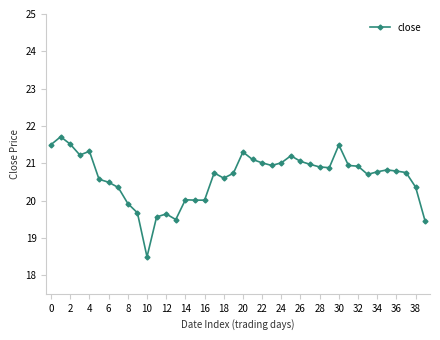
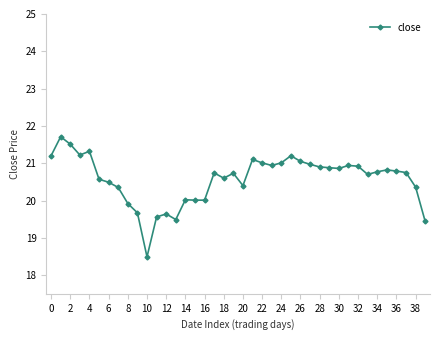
  {
-   "0": 21.5,
+   "0": 21.2,
    "2": 21.5,
    "4": 21.3,
    "6": 20.5,
    "8": 19.9,
    "10": 18.5,
    "12": 19.6,
    "14": 20.0,
    "16": 20.0,
    "18": 20.6,
-   "20": 21.3,
+   "20": 20.4,
    "22": 21.0,
    "24": 21.0,
    "26": 21.1,
    "28": 20.9,
-   "30": 21.5,
+   "30": 20.9,
    "32": 20.9,
    "34": 20.8,
    "36": 20.8,
    "38": 20.4
  }
